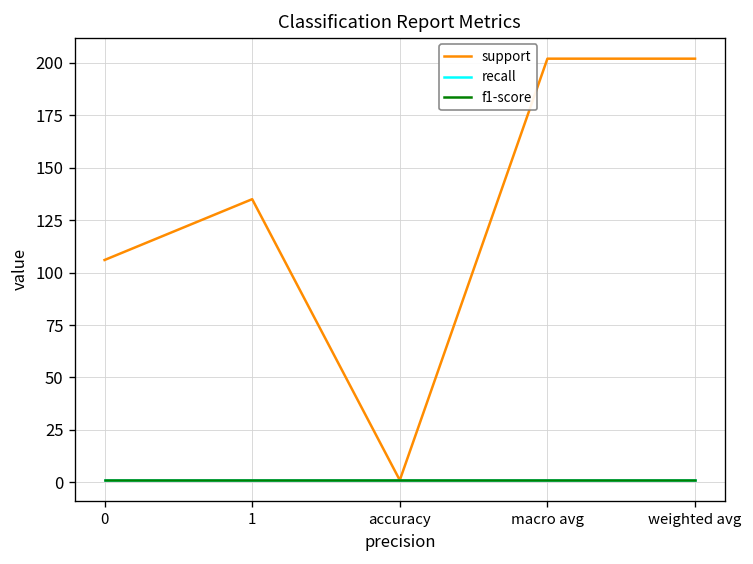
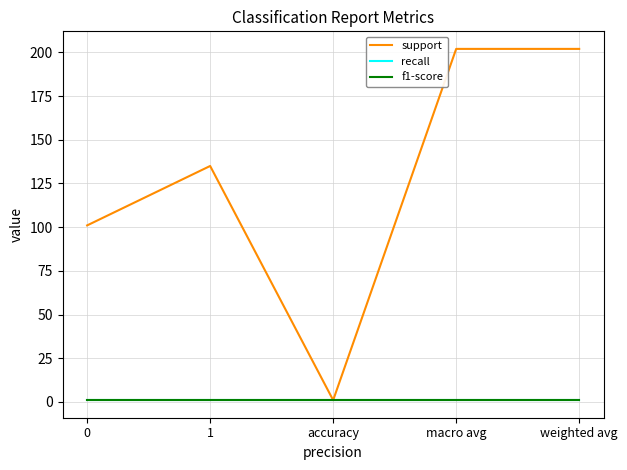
  {
    "support": {
-     "0": 106,
+     "0": 101,
      "1": 135,
      "macro avg": 202,
      "weighted avg": 202
    },
    "f1-score": {
      "0": 1,
      "1": 1,
      "macro avg": 1,
      "weighted avg": 1
    }
  }
